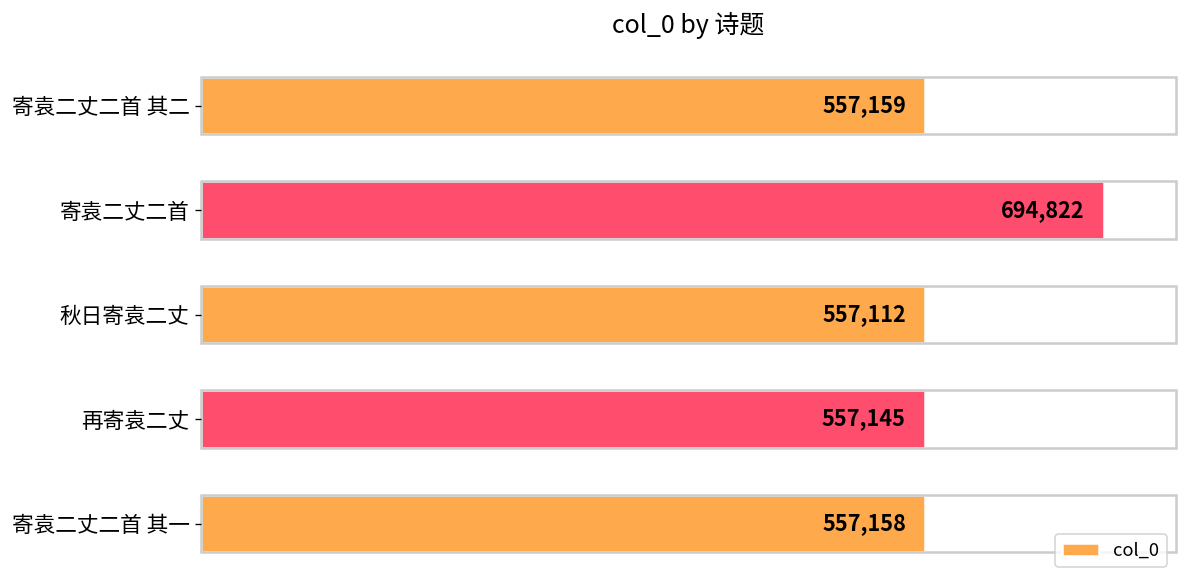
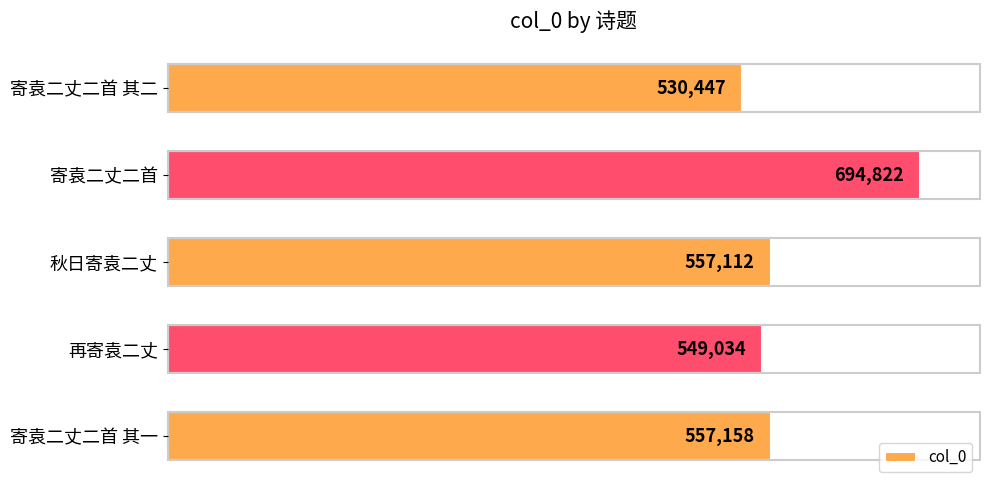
  {
-   "寄袁二丈二首 其二": "557,159",
+   "寄袁二丈二首 其二": "530,447",
    "寄袁二丈二首": "694,822",
    "秋日寄袁二丈": "557,112",
-   "再寄袁二丈": "557,145",
+   "再寄袁二丈": "549,034",
    "寄袁二丈二首 其一": "557,158"
  }
